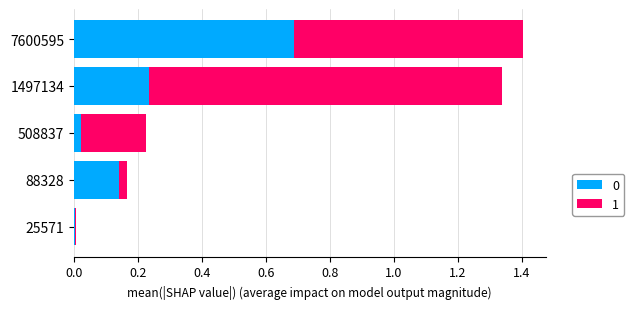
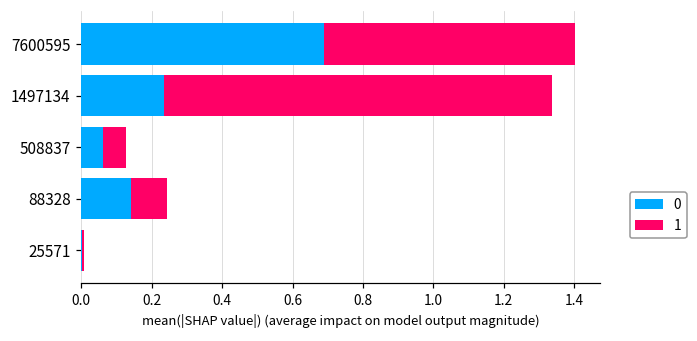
  {
    "0": {
      "7600595": 0.69,
      "1497134": 0.24,
-     "508837": 0.02,
+     "508837": 0.06,
      "88328": 0.14
    },
    "1": {
      "7600595": 0.72,
      "1497134": 1.10,
-     "508837": 0.20,
-     "88328": 0.02
+     "508837": 0.06,
+     "88328": 0.10
    }
  }
